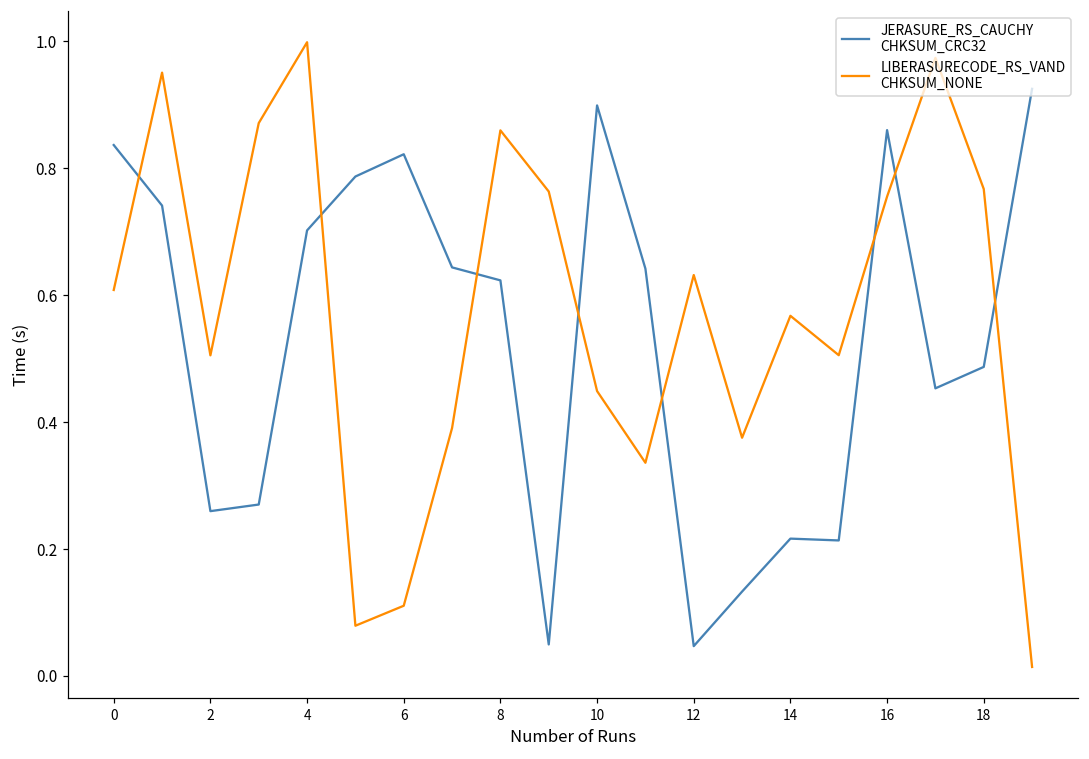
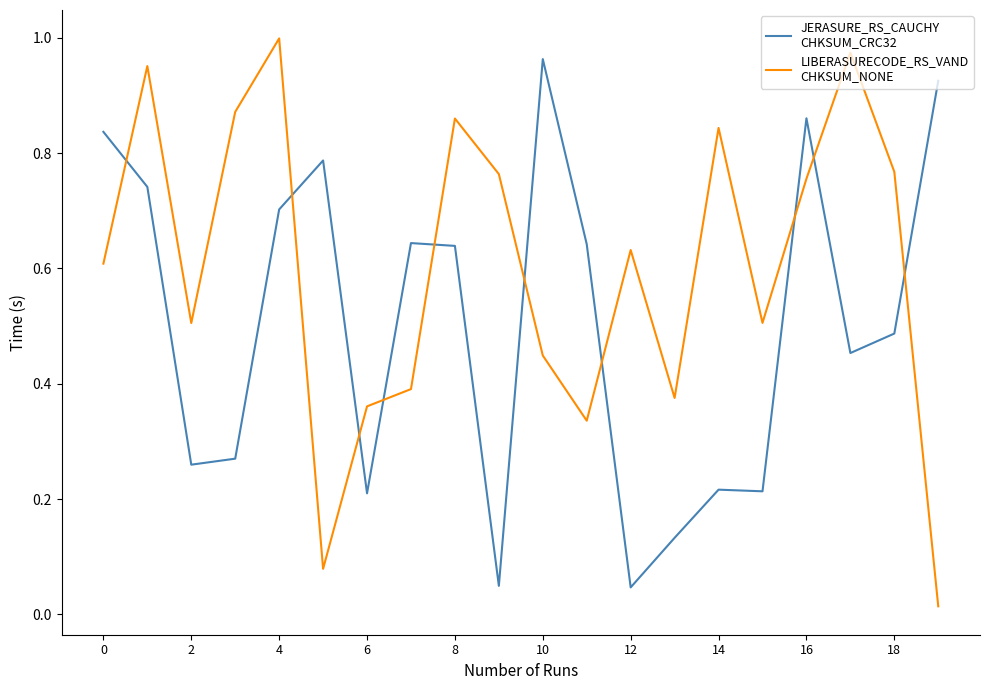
  {
    "JERASURE_RS_CAUCHY CHKSUM_CRC32": {
      "0": 0.84,
      "2": 0.26,
      "4": 0.70,
-     "6": 0.82,
-     "8": 0.62,
-     "10": 0.90,
+     "6": 0.21,
+     "8": 0.64,
+     "10": 0.96,
      "12": 0.05,
      "14": 0.22,
      "16": 0.86,
      "18": 0.49
    },
    "LIBERASURECODE_RS_VAND CHKSUM_NONE": {
      "0": 0.61,
      "2": 0.51,
      "4": 1.00,
-     "6": 0.11,
+     "6": 0.36,
      "8": 0.86,
      "10": 0.45,
      "12": 0.63,
-     "14": 0.57,
+     "14": 0.84,
      "16": 0.76,
      "18": 0.77
    }
  }
